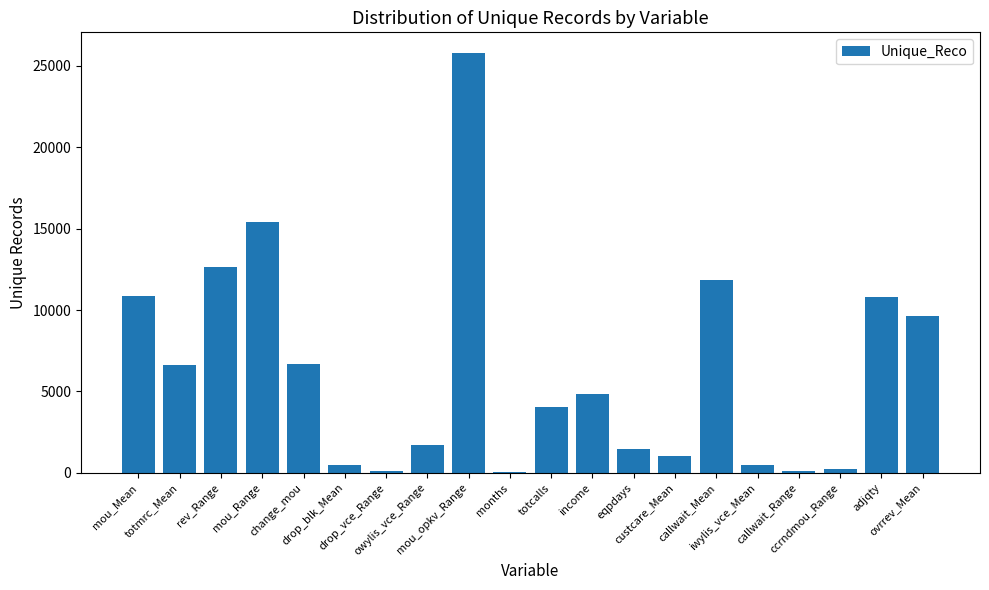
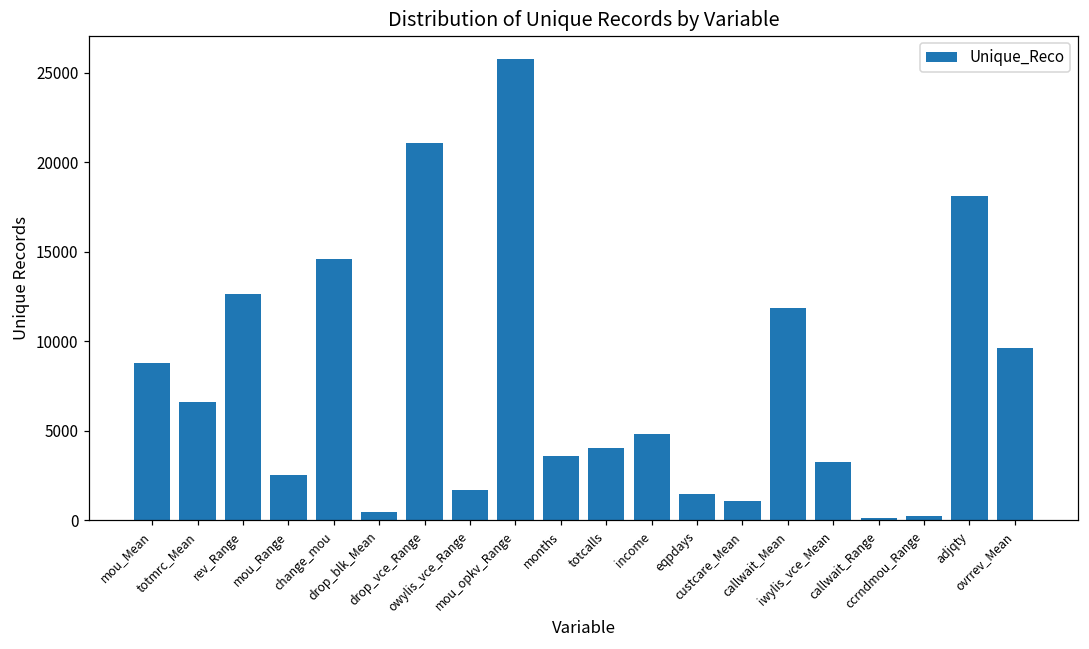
  {
-   "mou_Mean": 10900,
+   "mou_Mean": 8800,
    "totmrc_Mean": 6600,
    "rev_Range": 12600,
-   "mou_Range": 15400,
-   "change_mou": 6700,
+   "mou_Range": 2500,
+   "change_mou": 14600,
    "drop_blk_Mean": 500,
-   "drop_vce_Range": 100,
+   "drop_vce_Range": 21100,
    "owylis_vce_Range": 1700,
    "mou_opkv_Range": 25800,
-   "months": 100,
+   "months": 3600,
    "totcalls": 4000,
    "income": 4800,
    "eqpdays": 1500,
    "custcare_Mean": 1100,
    "callwait_Mean": 11800,
-   "iwylis_vce_Mean": 500,
+   "iwylis_vce_Mean": 3200,
    "ccrndmou_Range": 200,
-   "adjqty": 10800,
+   "adjqty": 18100,
    "ovrrev_Mean": 9600
  }
